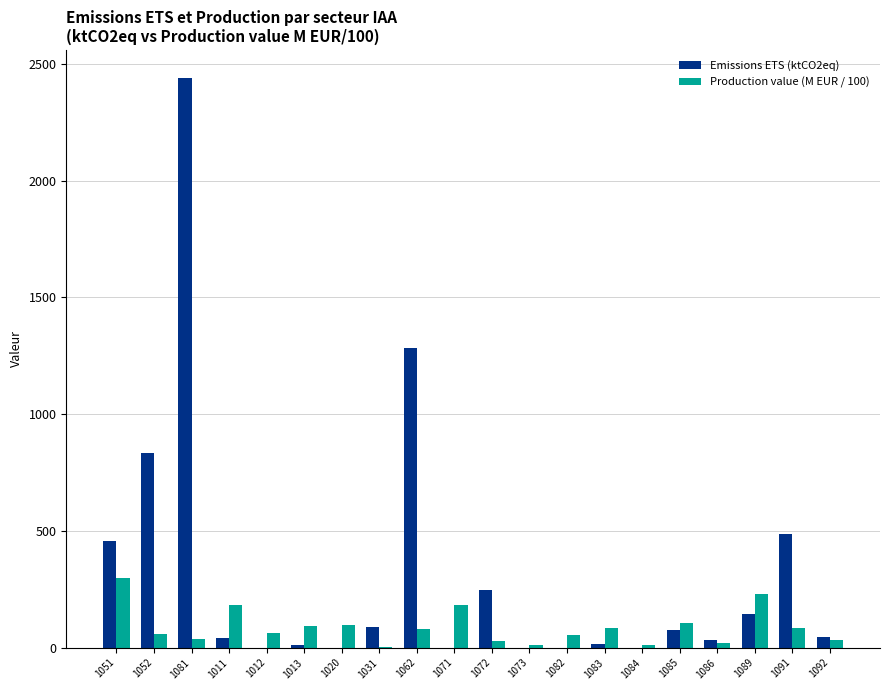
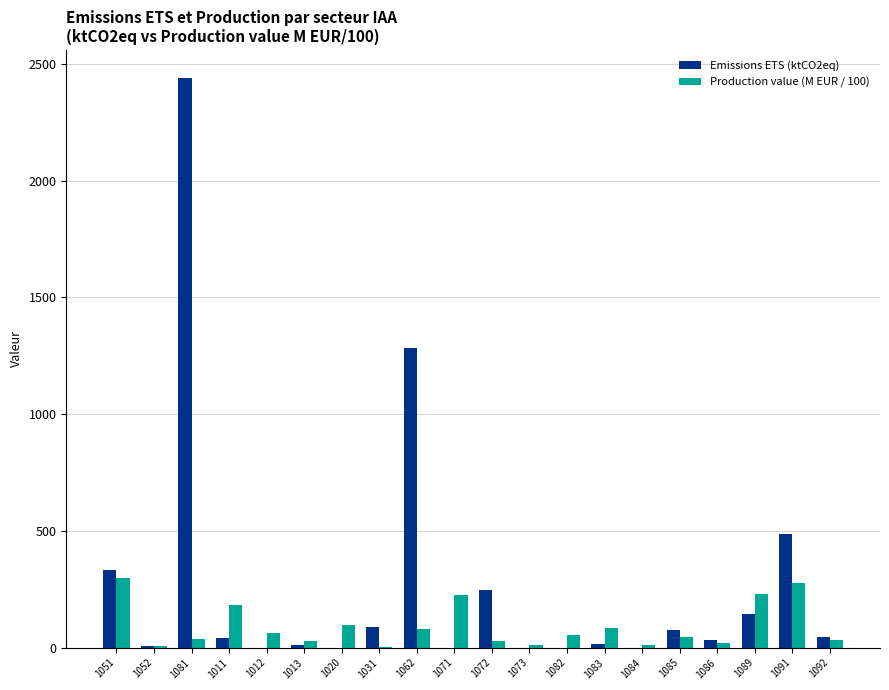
  {
    "Emissions ETS (ktCO2eq)": {
-     "1051": 460,
-     "1052": 830,
+     "1051": 330,
+     "1052": 10,
      "1081": 2440,
      "1011": 40,
      "1012": 0,
      "1020": 0,
      "1031": 90,
      "1062": 1280,
      "1071": 0,
      "1072": 250,
      "1073": 0,
      "1082": 0,
      "1083": 20,
      "1084": 0,
      "1085": 80,
      "1086": 30,
      "1089": 140,
      "1091": 490,
      "1092": 50
    },
    "Production value (M EUR / 100)": {
      "1051": 300,
-     "1052": 60,
+     "1052": 10,
      "1081": 40,
      "1011": 180,
      "1012": 60,
-     "1013": 90,
+     "1013": 30,
      "1020": 100,
      "1062": 80,
-     "1071": 180,
+     "1071": 220,
      "1072": 30,
      "1082": 60,
      "1083": 80,
      "1084": 10,
-     "1085": 110,
+     "1085": 40,
      "1086": 20,
      "1089": 230,
-     "1091": 90,
+     "1091": 280,
      "1092": 30
    }
  }
